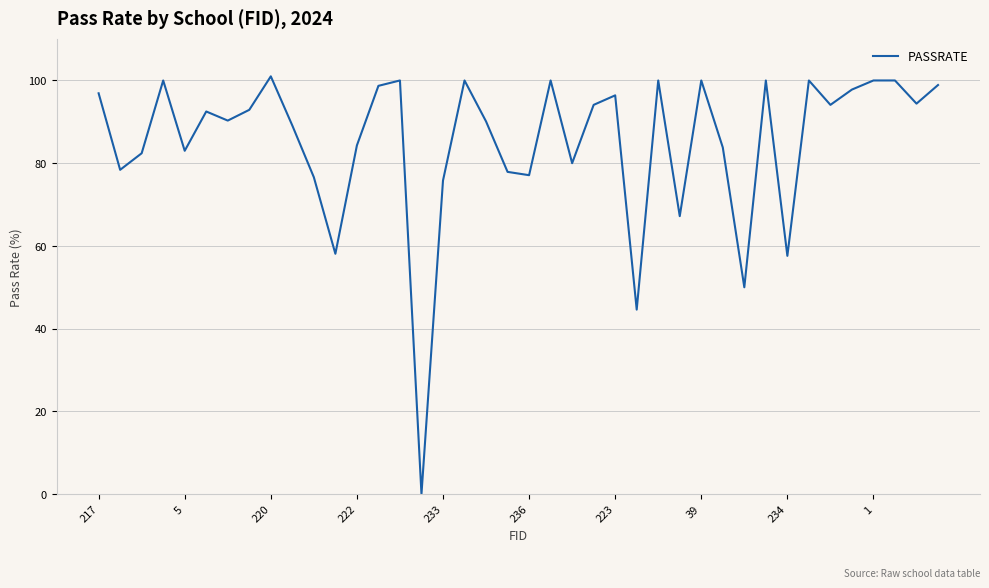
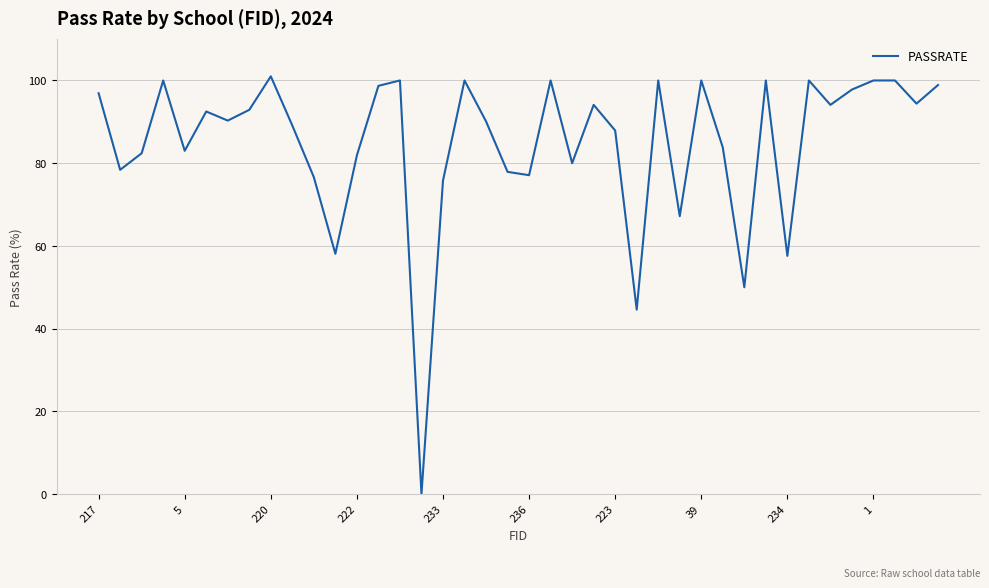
  {
    "217": 97,
    "220": 101,
-   "222": 84,
+   "222": 82,
    "233": 76,
    "236": 77,
-   "223": 96,
+   "223": 88,
    "234": 58
  }
